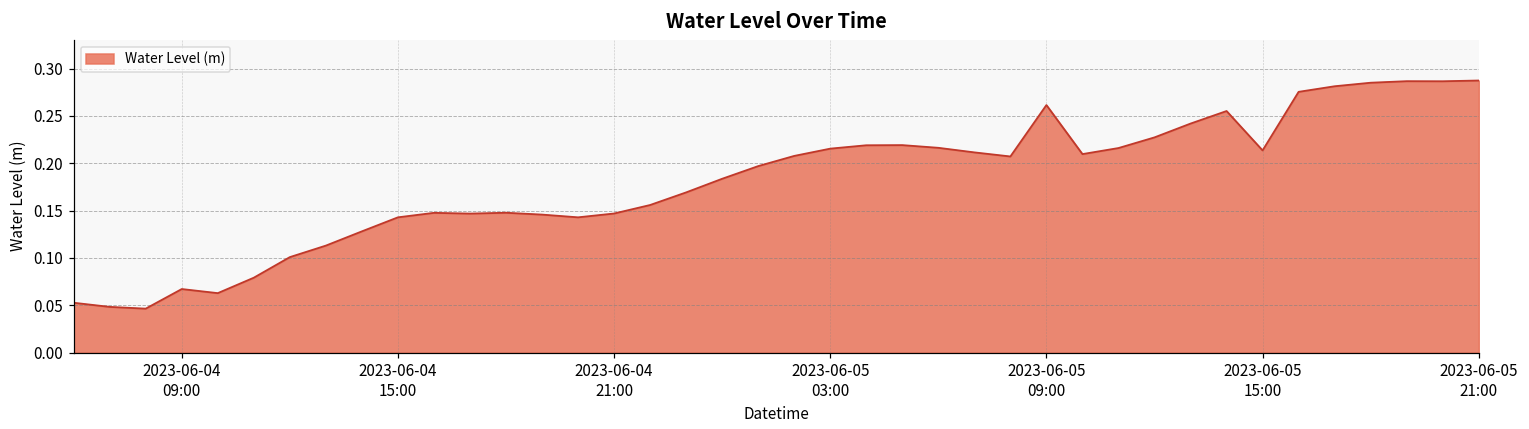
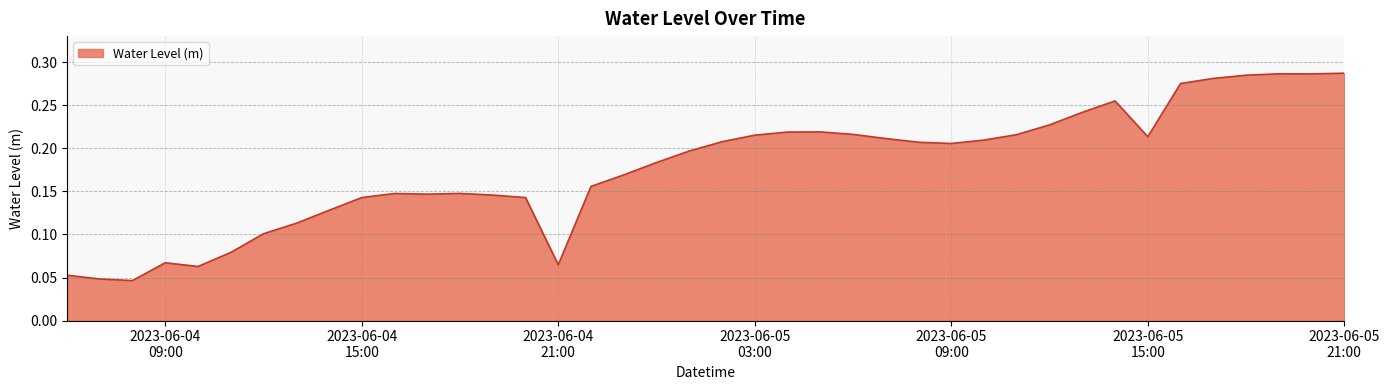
  {
    "2023-06-04 09:00": 0.07,
    "2023-06-04 15:00": 0.14,
-   "2023-06-04 21:00": 0.15,
+   "2023-06-04 21:00": 0.06,
    "2023-06-05 03:00": 0.22,
-   "2023-06-05 09:00": 0.26,
+   "2023-06-05 09:00": 0.21,
    "2023-06-05 15:00": 0.21,
    "2023-06-05 21:00": 0.29
  }
